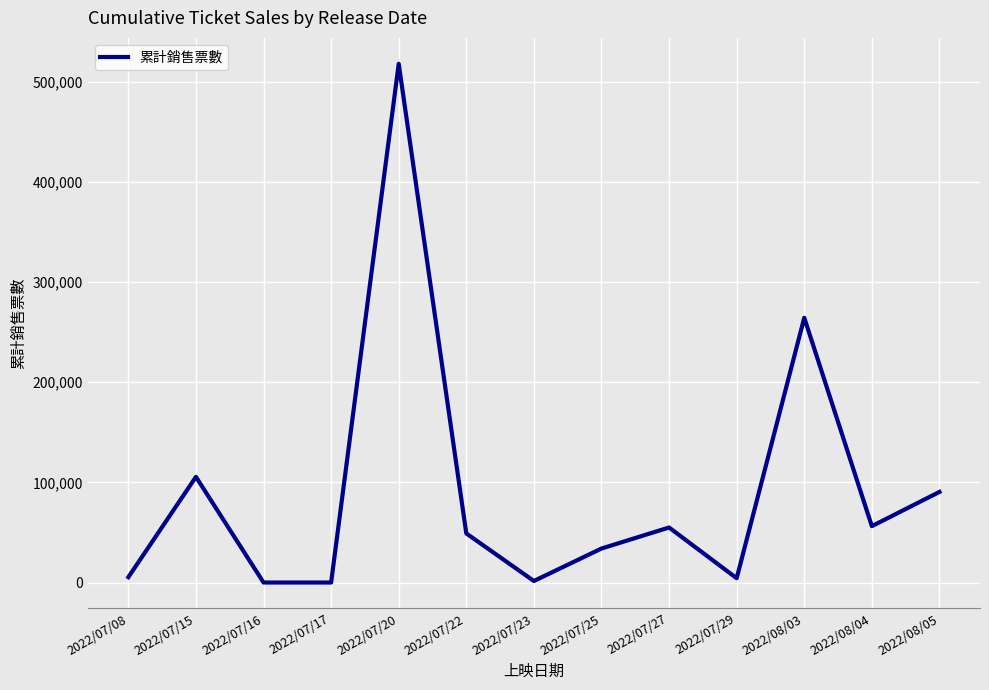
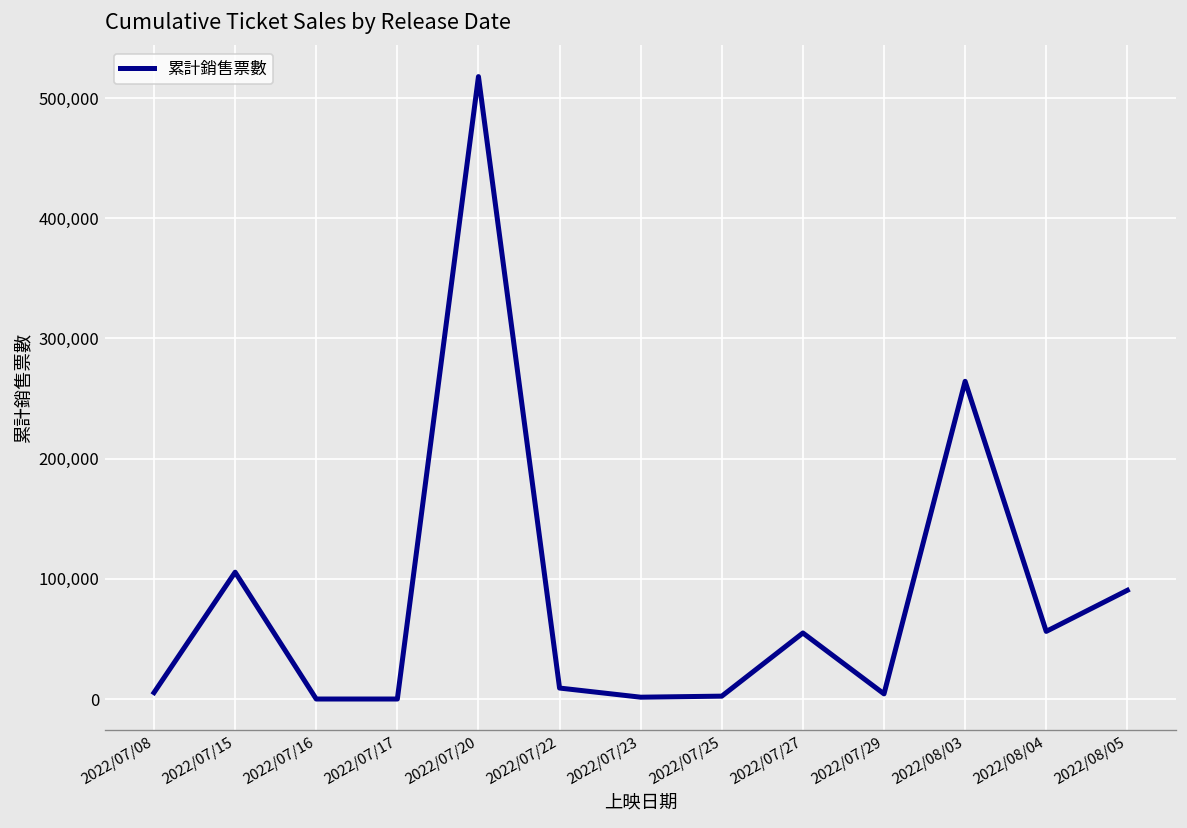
  {
    "2022/07/08": "5,000",
    "2022/07/15": "106,000",
    "2022/07/16": "0",
    "2022/07/17": "0",
    "2022/07/20": "518,000",
-   "2022/07/22": "49,000",
+   "2022/07/22": "9,000",
    "2022/07/23": "2,000",
-   "2022/07/25": "34,000",
+   "2022/07/25": "2,000",
    "2022/07/27": "55,000",
    "2022/07/29": "4,000",
    "2022/08/03": "264,000",
    "2022/08/04": "56,000",
    "2022/08/05": "90,000"
  }
